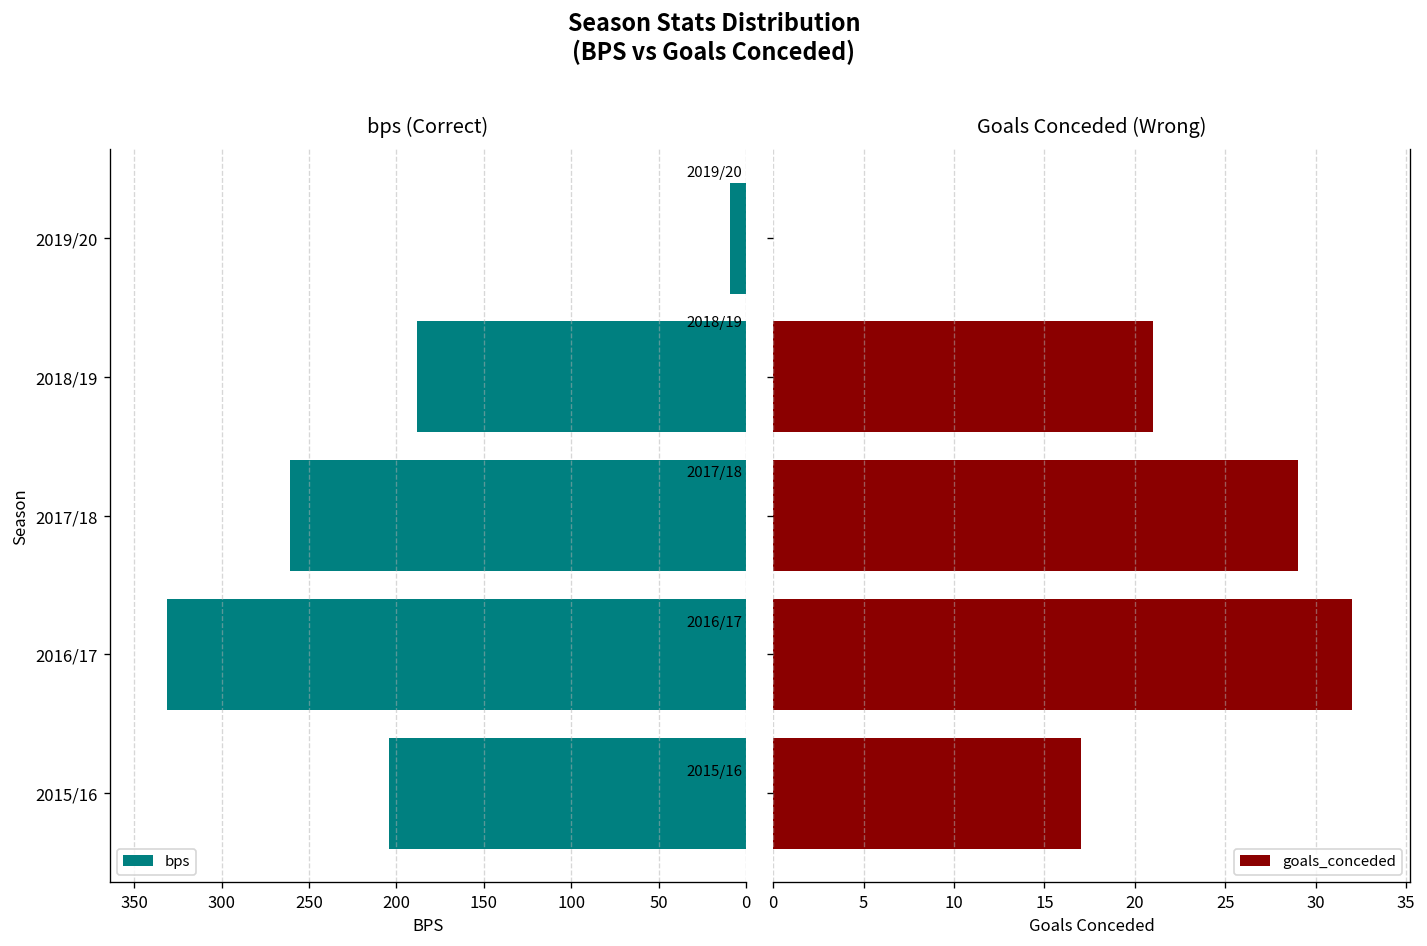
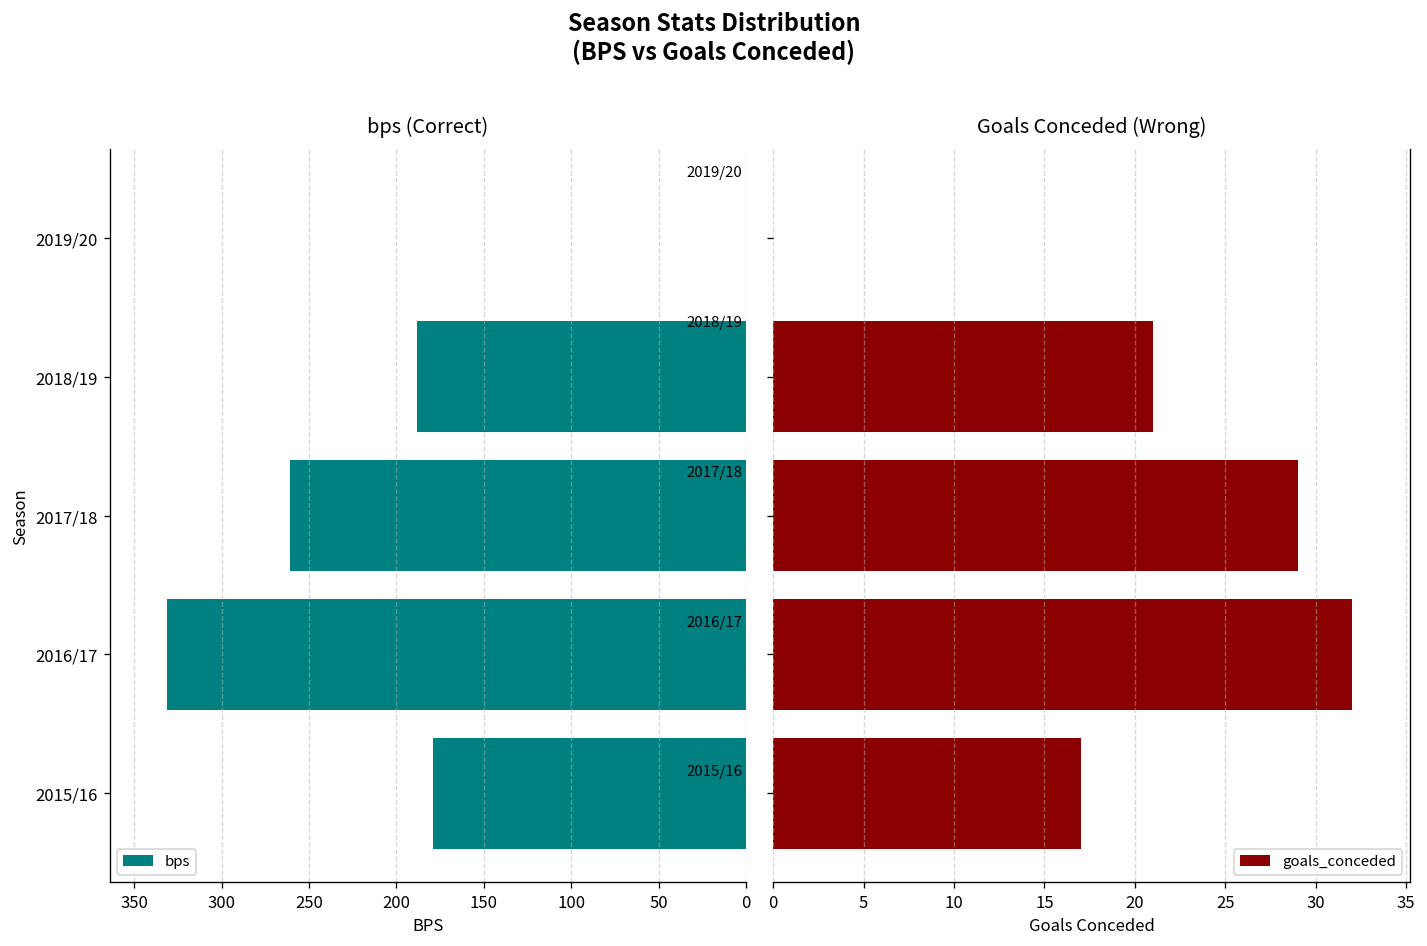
  {
    "bps (Correct)": {
-     "2019/20": 9,
+     "2019/20": 0,
      "2018/19": 188,
      "2017/18": 261,
      "2016/17": 331,
-     "2015/16": 204
+     "2015/16": 179
    }
  }
